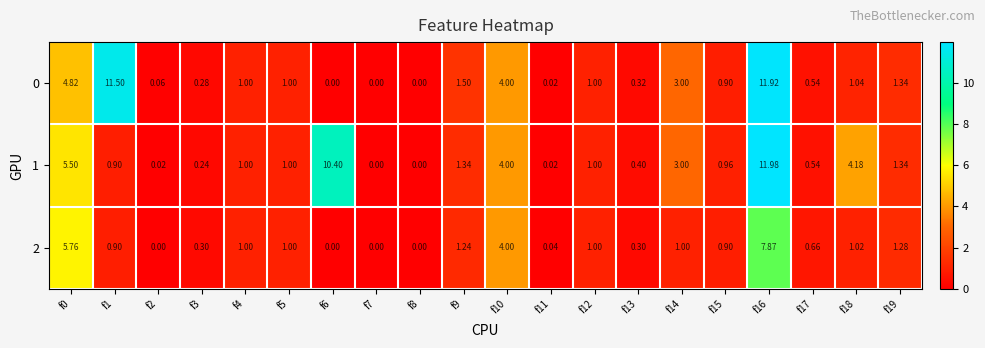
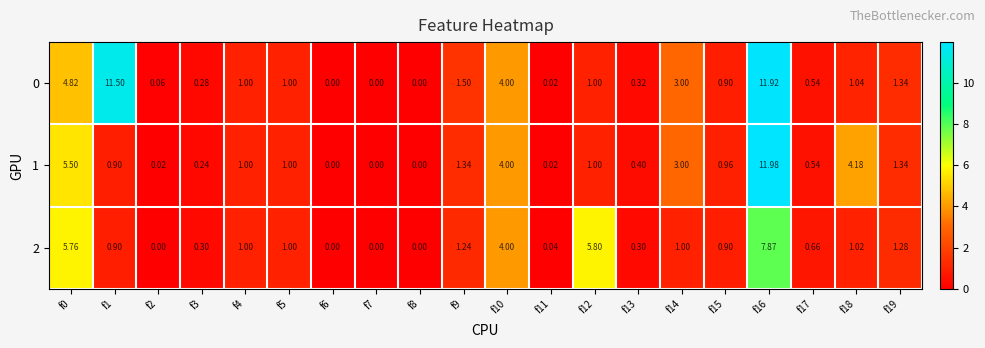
  {
    "0": {
      "f0": 4.82,
      "f1": 11.50,
      "f2": 0.06,
      "f3": 0.28,
      "f4": 1.00,
      "f5": 1.00,
      "f6": 0.00,
      "f7": 0.00,
      "f8": 0.00,
      "f9": 1.50,
      "f10": 4.00,
      "f11": 0.02,
      "f12": 1.00,
      "f13": 0.32,
      "f14": 3.00,
      "f15": 0.90,
      "f16": 11.92,
      "f17": 0.54,
      "f18": 1.04,
      "f19": 1.34
    },
    "1": {
      "f0": 5.50,
      "f1": 0.90,
      "f2": 0.02,
      "f3": 0.24,
      "f4": 1.00,
      "f5": 1.00,
-     "f6": 10.40,
+     "f6": 0.00,
      "f7": 0.00,
      "f8": 0.00,
      "f9": 1.34,
      "f10": 4.00,
      "f11": 0.02,
      "f12": 1.00,
      "f13": 0.40,
      "f14": 3.00,
      "f15": 0.96,
      "f16": 11.98,
      "f17": 0.54,
      "f18": 4.18,
      "f19": 1.34
    },
    "2": {
      "f0": 5.76,
      "f1": 0.90,
      "f2": 0.00,
      "f3": 0.30,
      "f4": 1.00,
      "f5": 1.00,
      "f6": 0.00,
      "f7": 0.00,
      "f8": 0.00,
      "f9": 1.24,
      "f10": 4.00,
      "f11": 0.04,
-     "f12": 1.00,
+     "f12": 5.80,
      "f13": 0.30,
      "f14": 1.00,
      "f15": 0.90,
      "f16": 7.87,
      "f17": 0.66,
      "f18": 1.02,
      "f19": 1.28
    }
  }
